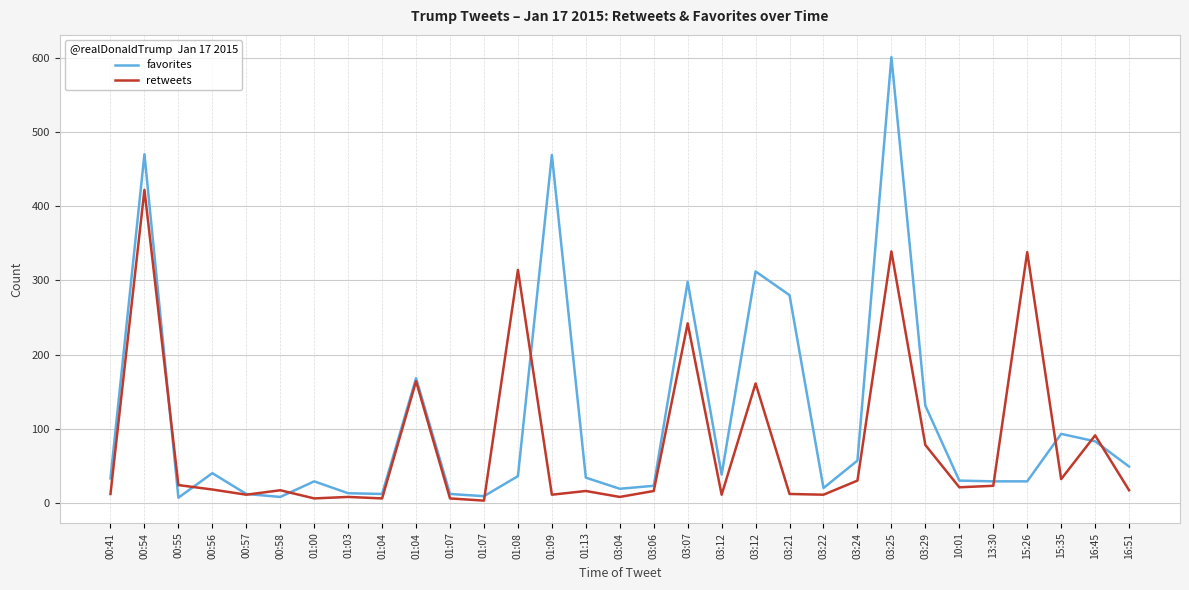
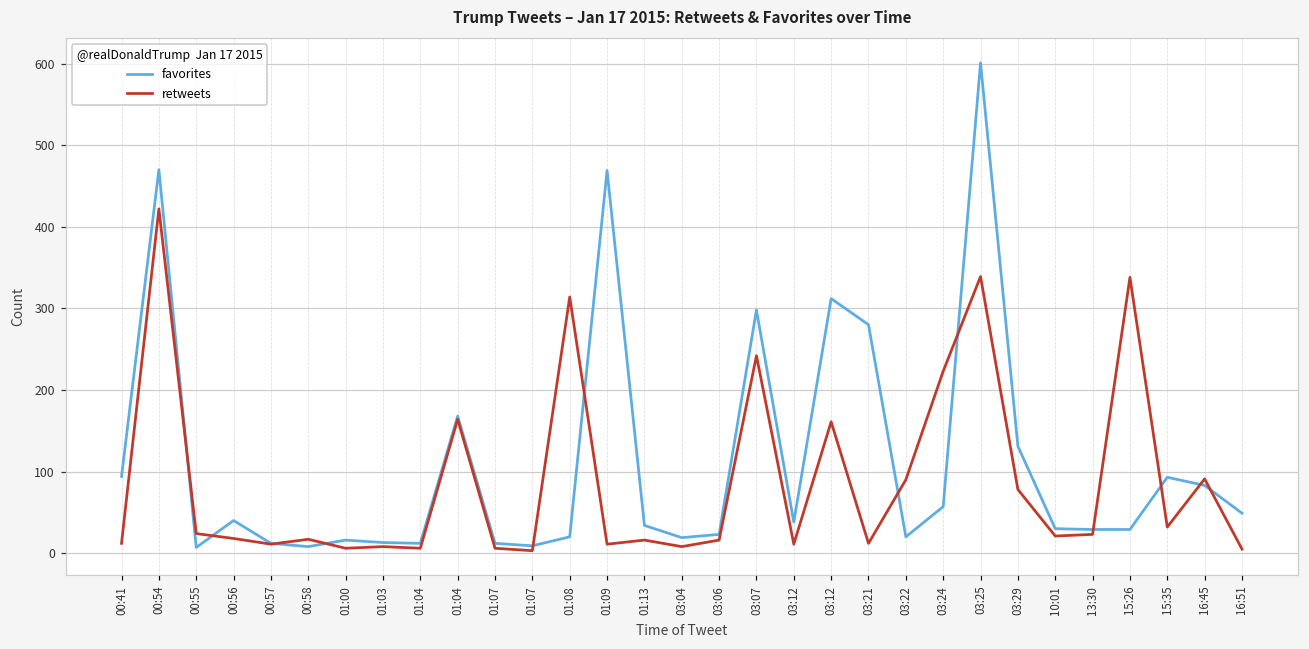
  {
    "favorites": {
-     "00:41": 30,
+     "00:41": 90,
      "00:54": 470,
      "00:55": 10,
      "00:56": 40,
      "00:58": 10,
-     "01:00": 30,
+     "01:00": 20,
      "01:03": 10,
-     "01:08": 40,
+     "01:08": 20,
      "01:09": 470,
      "01:13": 30,
      "03:04": 20,
      "03:06": 20,
      "03:07": 300,
      "03:21": 280,
      "03:22": 20,
      "03:24": 60,
      "03:25": 600,
      "03:29": 130,
      "10:01": 30,
      "13:30": 30,
      "15:26": 30,
      "15:35": 90,
      "16:45": 80,
      "16:51": 50
    },
    "retweets": {
      "00:41": 10,
      "00:54": 420,
      "00:55": 20,
      "00:56": 20,
      "00:58": 20,
      "01:00": 10,
      "01:03": 10,
      "01:08": 310,
      "01:09": 10,
      "01:13": 20,
      "03:04": 10,
      "03:06": 20,
      "03:07": 240,
      "03:21": 10,
-     "03:22": 10,
-     "03:24": 30,
+     "03:22": 90,
+     "03:24": 220,
      "03:25": 340,
      "03:29": 80,
      "10:01": 20,
      "13:30": 20,
      "15:26": 340,
      "15:35": 30,
      "16:45": 90,
-     "16:51": 20
+     "16:51": 10
    }
  }
